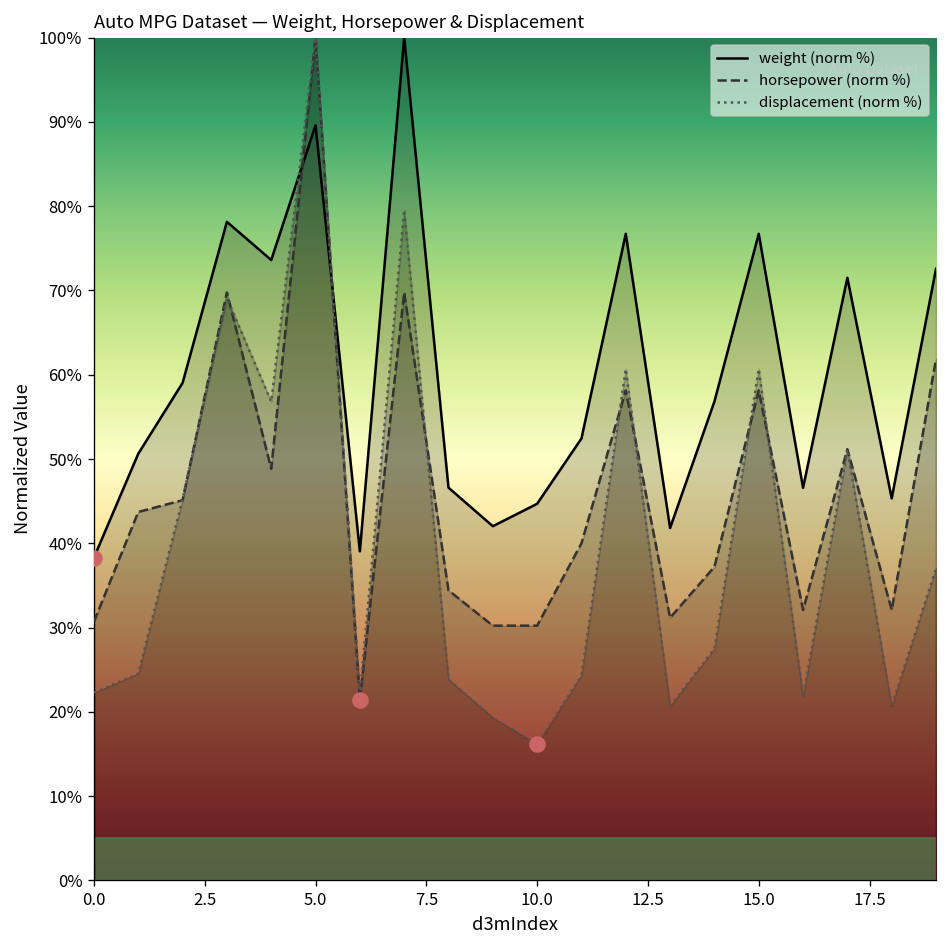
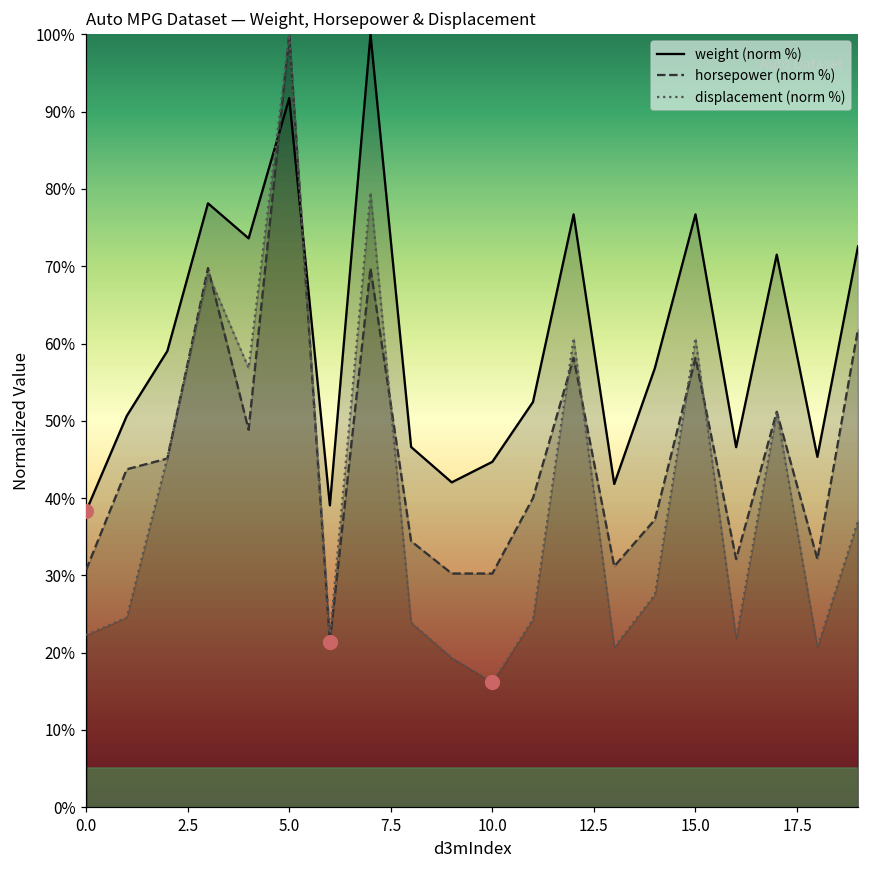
  {
    "weight (norm %)": {
-     "5.0": "90%",
+     "5.0": "92%",
      "10.0": "45%",
      "15.0": "77%"
    }
  }
